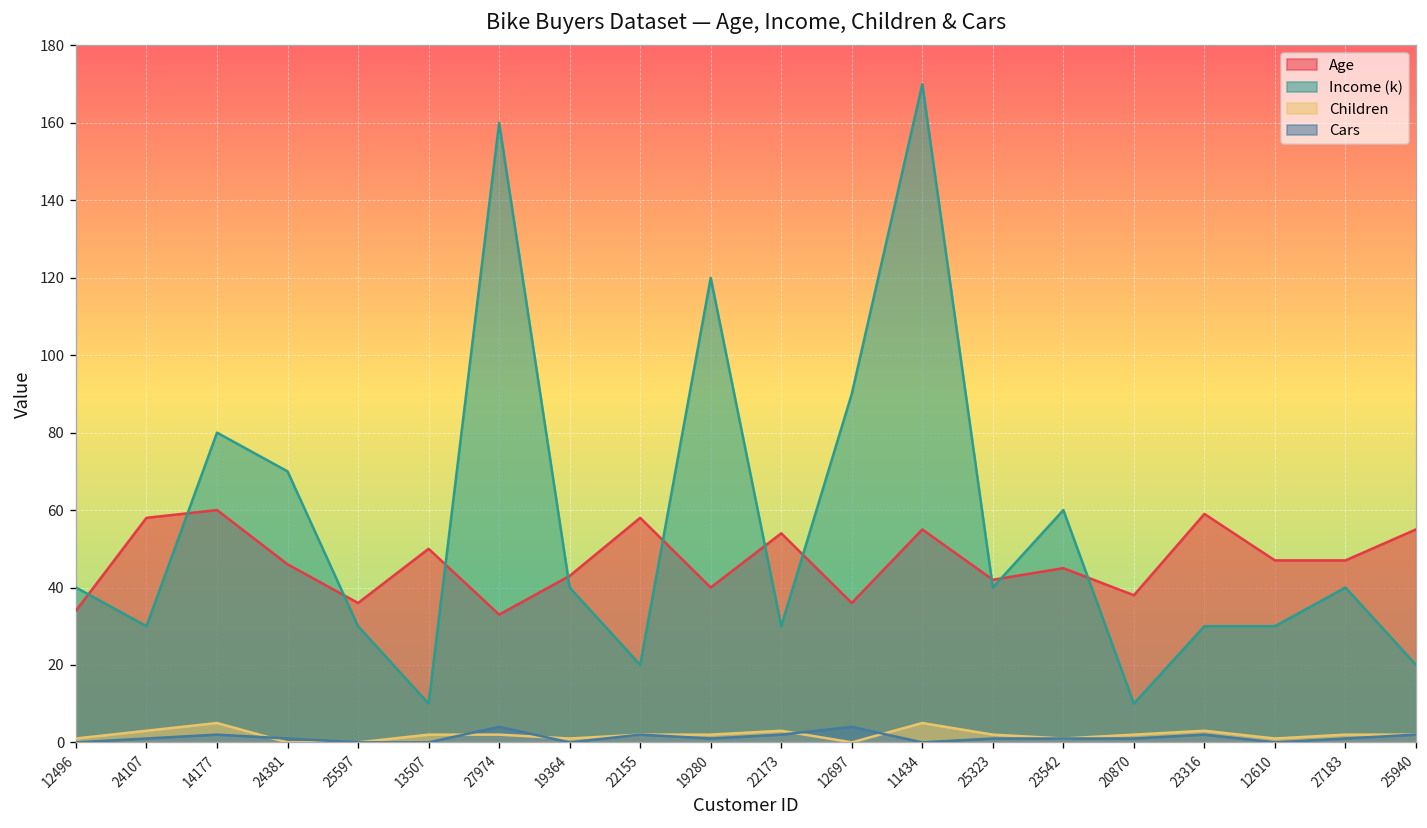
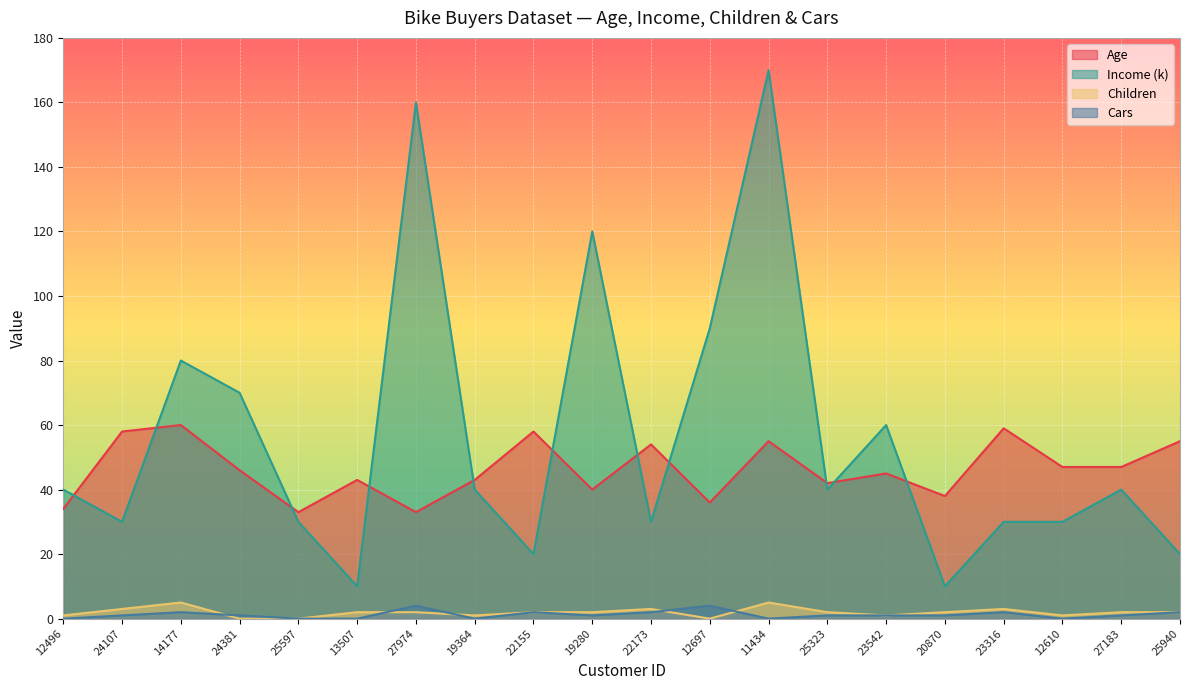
  {
    "Age": {
      "12496": 34,
      "24107": 58,
      "14177": 60,
      "24381": 46,
-     "25597": 36,
-     "13507": 50,
+     "25597": 33,
+     "13507": 43,
      "27974": 33,
      "19364": 43,
      "22155": 58,
      "19280": 40,
      "22173": 54,
      "12697": 36,
      "11434": 55,
      "25323": 42,
      "23542": 45,
      "20870": 38,
      "23316": 59,
      "12610": 47,
      "27183": 47,
      "25940": 55
    },
    "Children": {
      "12496": 1,
      "24107": 3,
      "14177": 5,
      "24381": 0,
      "13507": 2,
      "27974": 2,
      "19364": 1,
      "19280": 2,
      "22173": 3,
      "12697": 0,
      "11434": 5,
      "25323": 2,
      "20870": 2,
      "23316": 3,
      "12610": 1,
      "27183": 2
    }
  }
